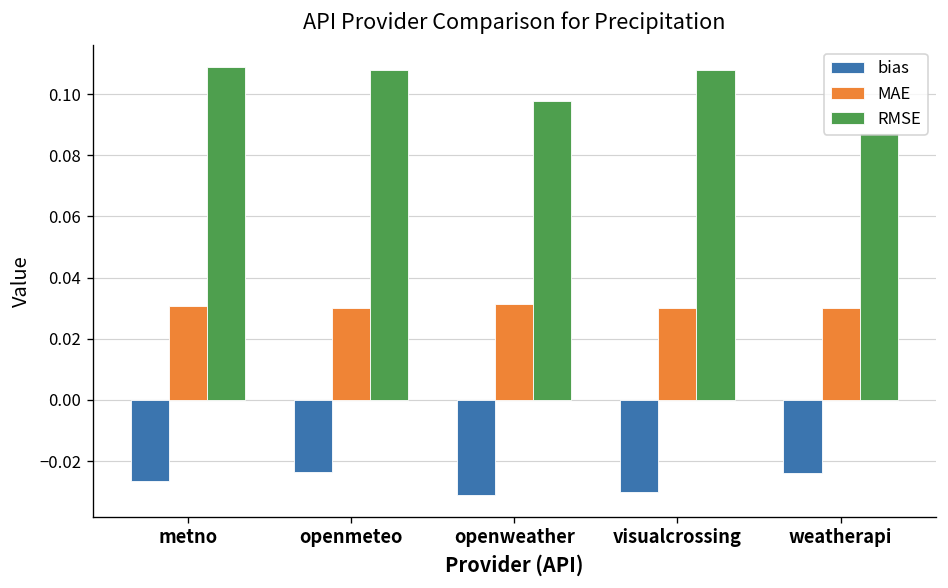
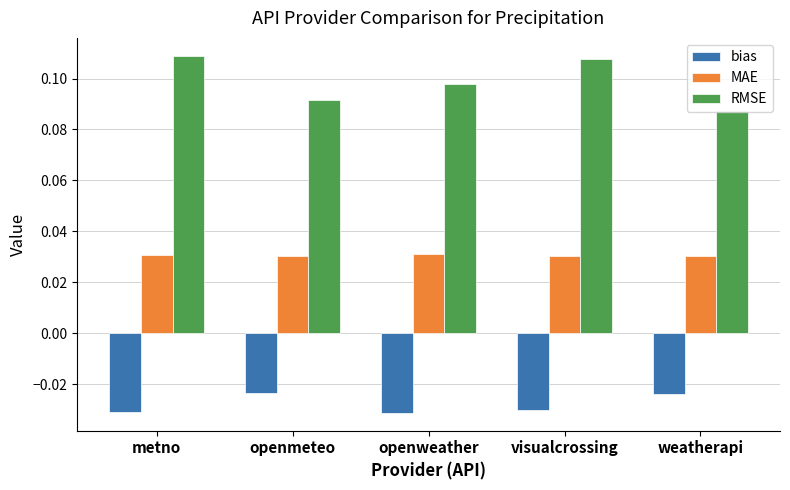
  {
    "bias": {
-     "metno": -0.026,
+     "metno": -0.031,
      "openmeteo": -0.023,
      "openweather": -0.031,
      "visualcrossing": -0.030,
      "weatherapi": -0.024
    },
    "MAE": {
      "metno": 0.031,
      "openmeteo": 0.030,
      "openweather": 0.031,
      "visualcrossing": 0.030,
      "weatherapi": 0.030
    },
    "RMSE": {
      "metno": 0.109,
-     "openmeteo": 0.108,
+     "openmeteo": 0.092,
      "openweather": 0.098,
      "visualcrossing": 0.108
    }
  }
